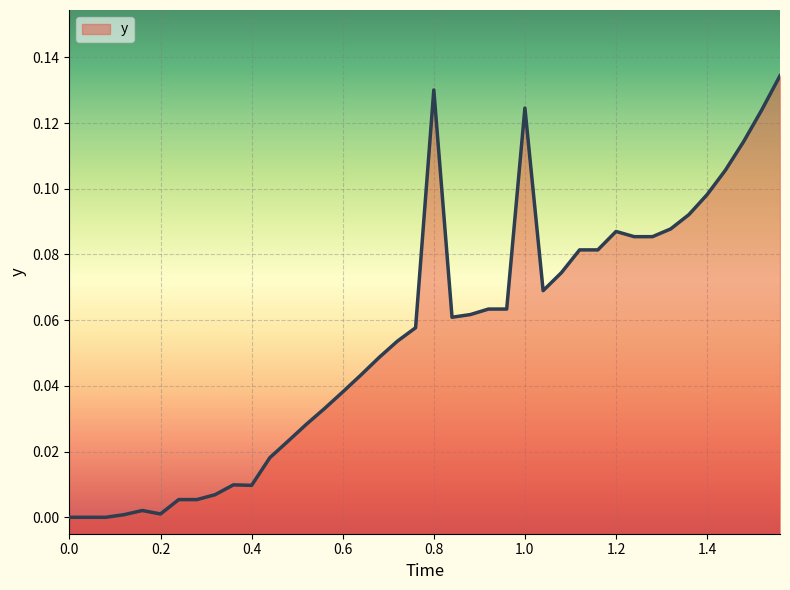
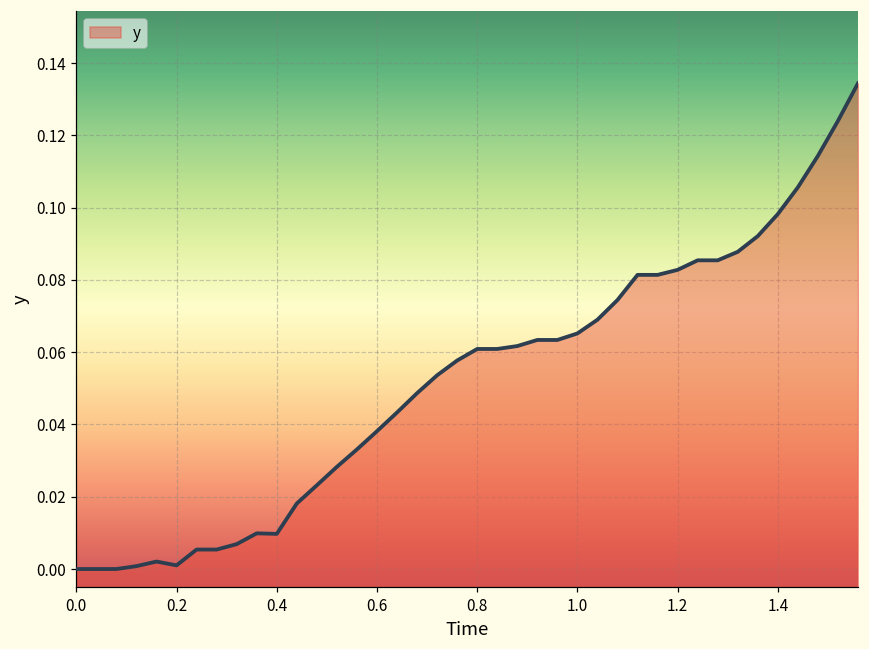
  {
    "0.0": 0.000,
    "0.2": 0.001,
    "0.4": 0.010,
    "0.6": 0.038,
-   "0.8": 0.130,
-   "1.0": 0.125,
-   "1.2": 0.087,
+   "0.8": 0.061,
+   "1.0": 0.065,
+   "1.2": 0.083,
    "1.4": 0.098
  }
